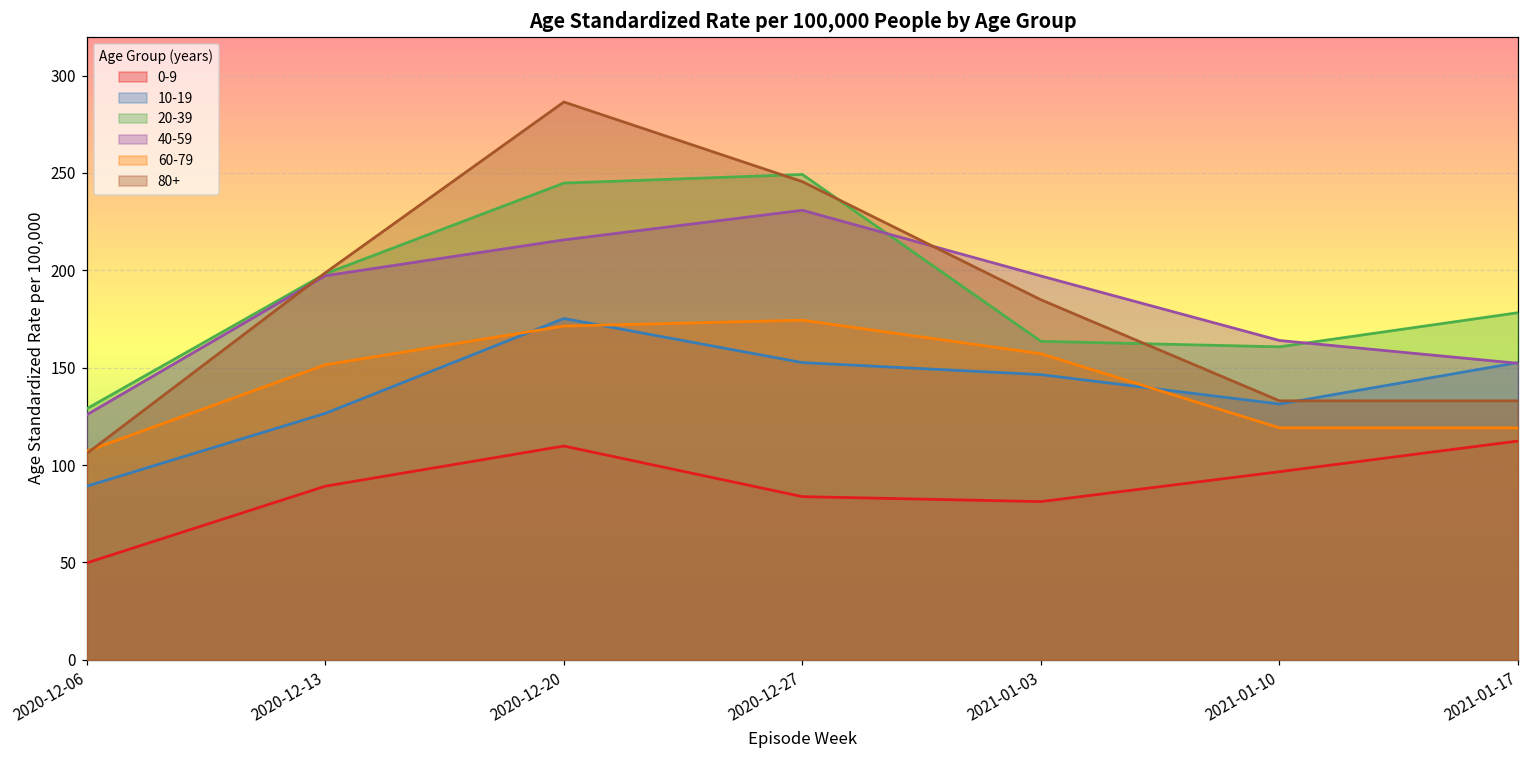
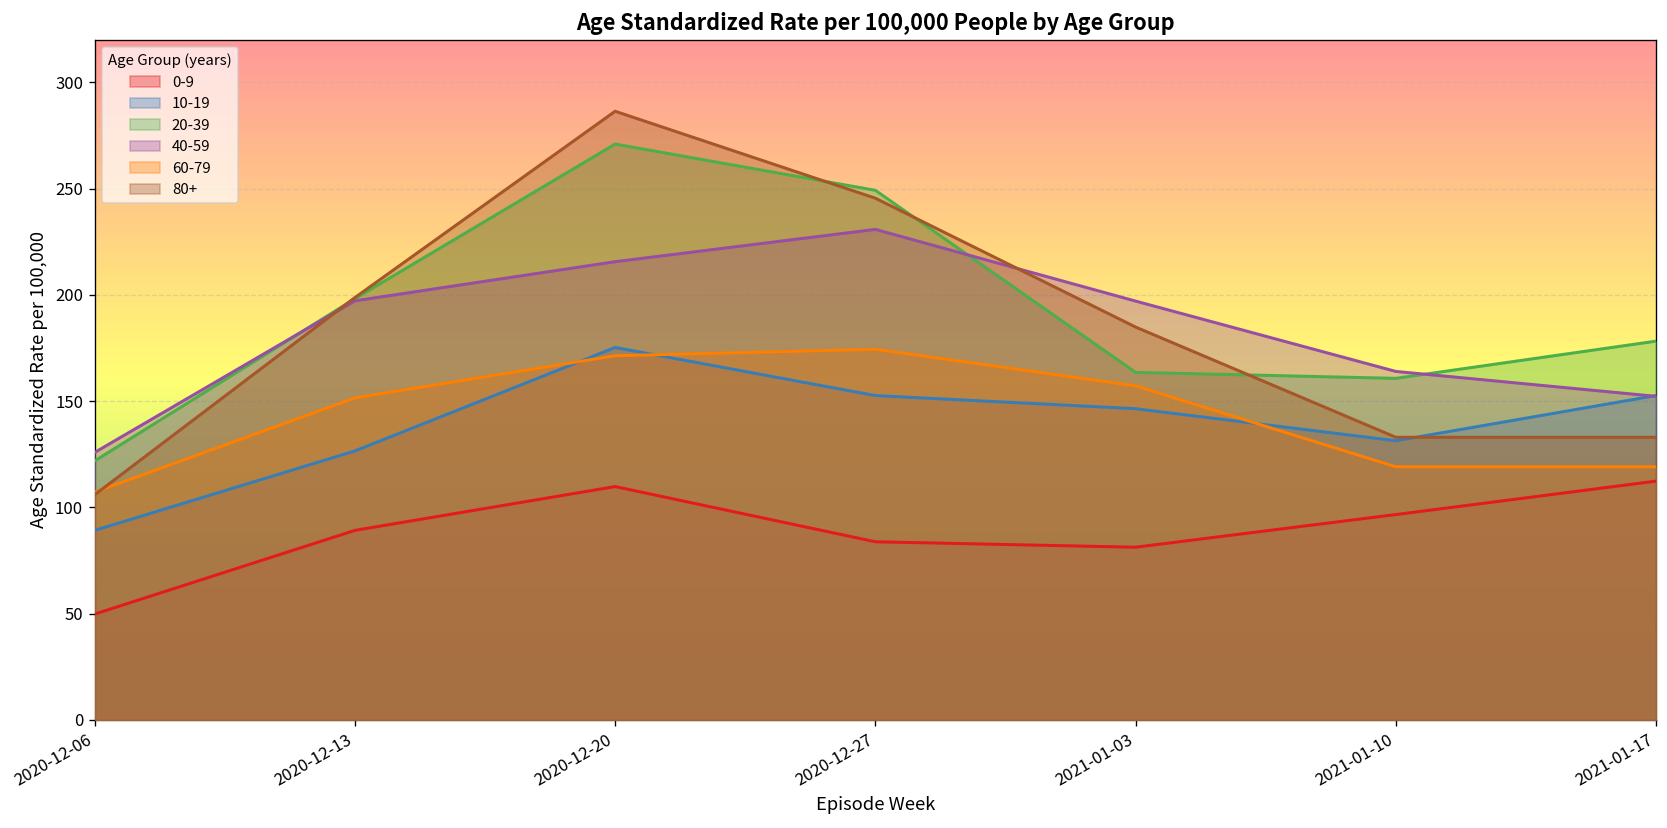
  {
    "20-39": {
-     "2020-12-06": 129,
-     "2020-12-20": 245,
+     "2020-12-06": 122,
+     "2020-12-20": 271,
      "2020-12-27": 249,
      "2021-01-03": 164,
      "2021-01-10": 161,
      "2021-01-17": 178
    }
  }
